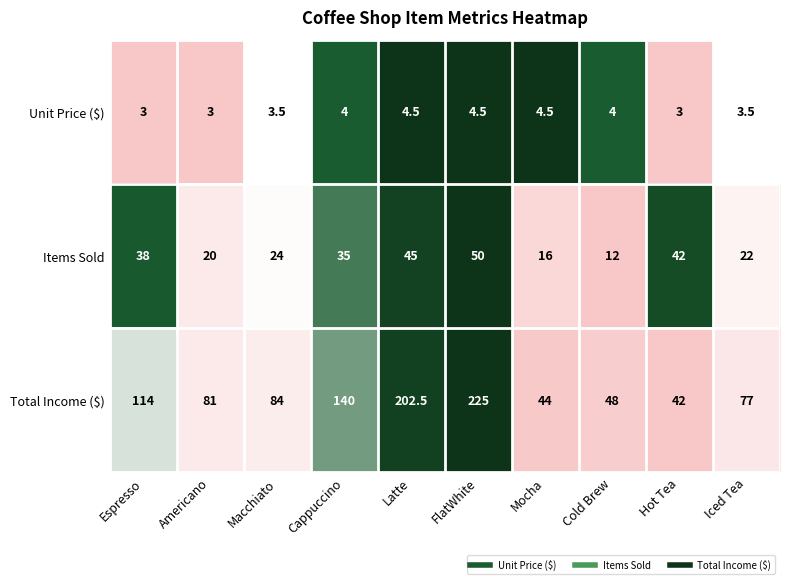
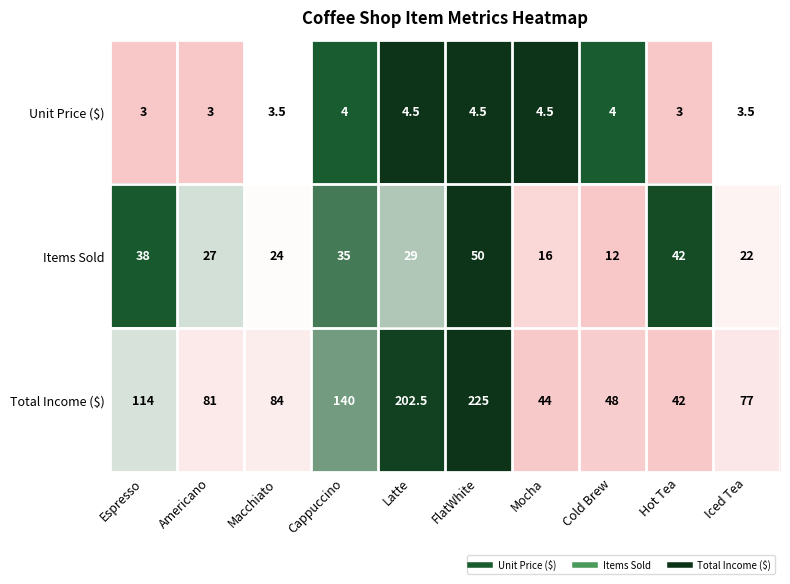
  {
    "Unit Price ($)": {
      "Espresso": 3,
      "Americano": 3,
      "Macchiato": 3.5,
      "Cappuccino": 4,
      "Latte": 4.5,
      "FlatWhite": 4.5,
      "Mocha": 4.5,
      "Cold Brew": 4,
      "Hot Tea": 3,
      "Iced Tea": 3.5
    },
    "Items Sold": {
      "Espresso": 38,
-     "Americano": 20,
+     "Americano": 27,
      "Macchiato": 24,
      "Cappuccino": 35,
-     "Latte": 45,
+     "Latte": 29,
      "FlatWhite": 50,
      "Mocha": 16,
      "Cold Brew": 12,
      "Hot Tea": 42,
      "Iced Tea": 22
    },
    "Total Income ($)": {
      "Espresso": 114,
      "Americano": 81,
      "Macchiato": 84,
      "Cappuccino": 140,
      "Latte": 202.5,
      "FlatWhite": 225,
      "Mocha": 44,
      "Cold Brew": 48,
      "Hot Tea": 42,
      "Iced Tea": 77
    }
  }
